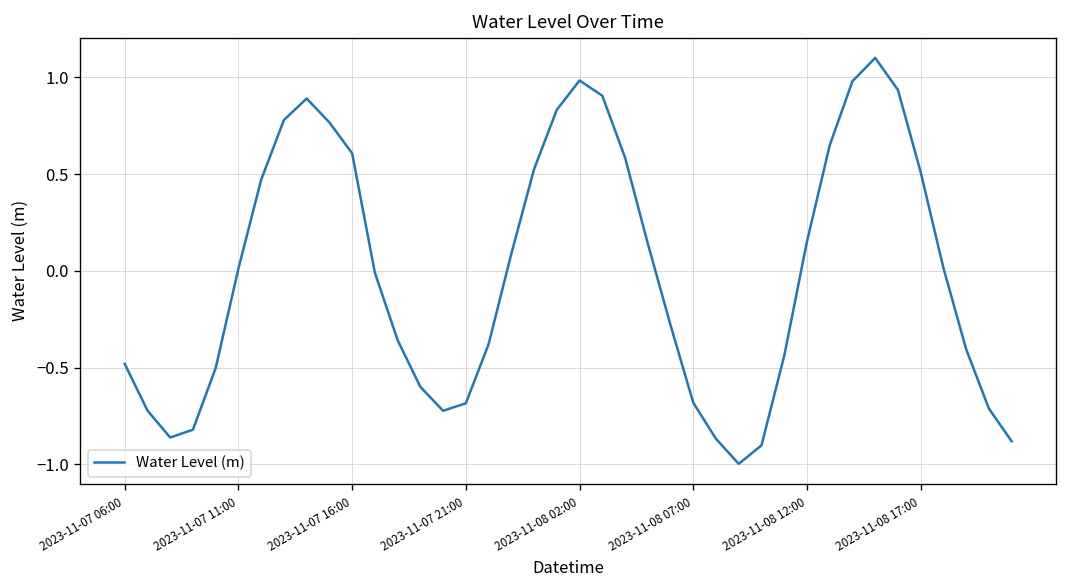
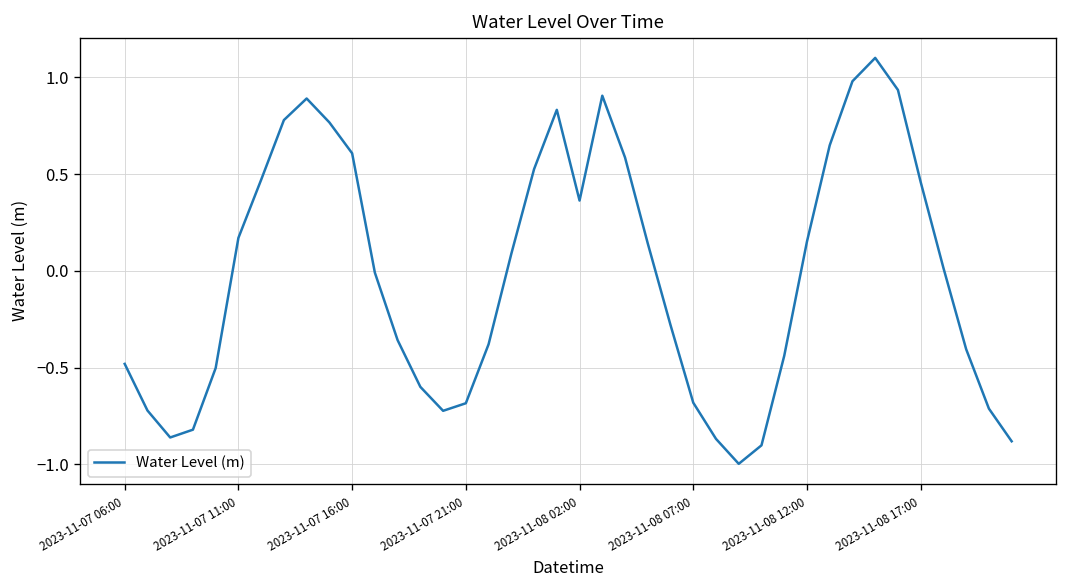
  {
    "2023-11-07 06:00": -0.48,
-   "2023-11-07 11:00": 0.01,
+   "2023-11-07 11:00": 0.17,
    "2023-11-07 16:00": 0.61,
    "2023-11-07 21:00": -0.68,
-   "2023-11-08 02:00": 0.98,
+   "2023-11-08 02:00": 0.36,
    "2023-11-08 07:00": -0.68,
    "2023-11-08 12:00": 0.15,
-   "2023-11-08 17:00": 0.51
+   "2023-11-08 17:00": 0.46
  }
